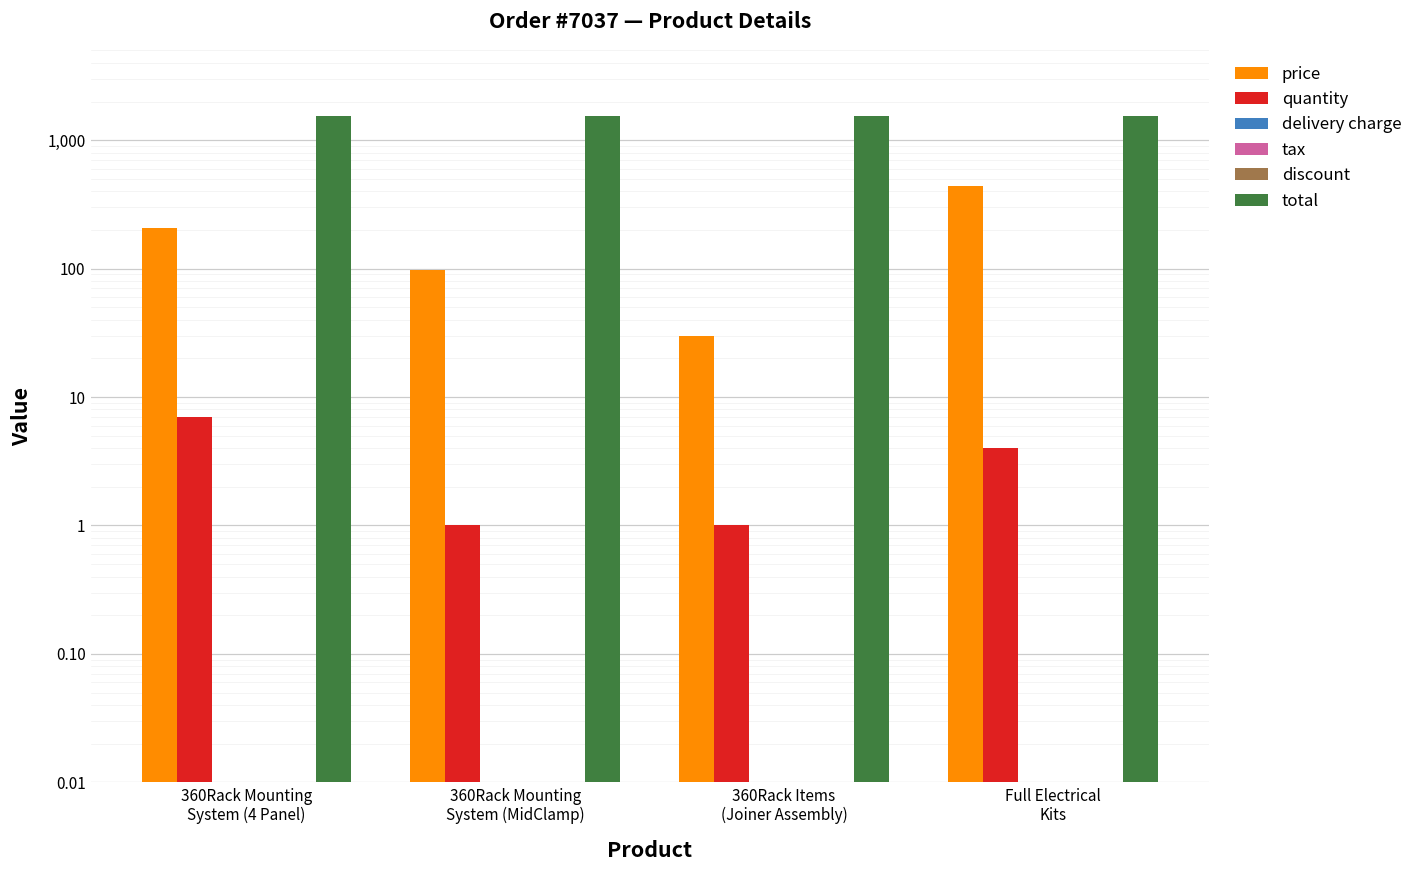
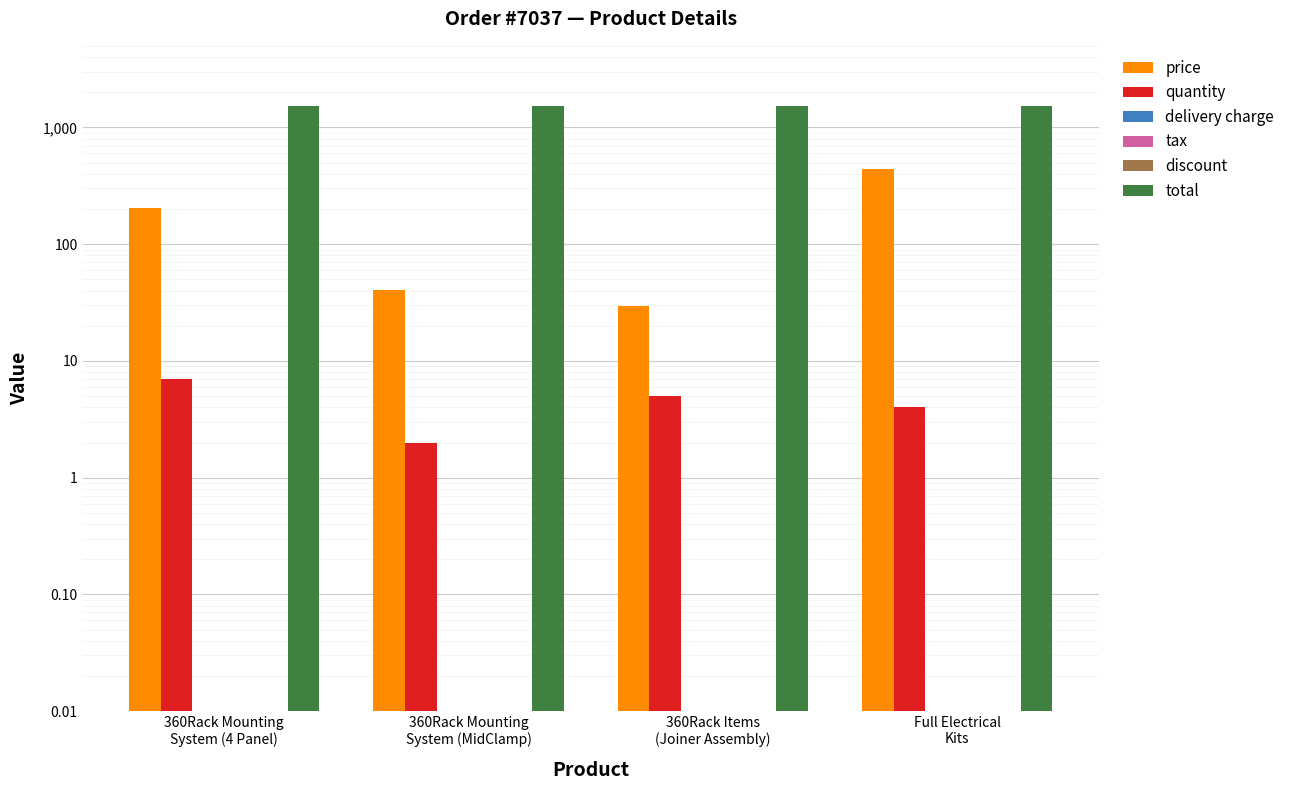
  {
    "price": {
      "360Rack Mounting System (4 Panel)": "210",
-     "360Rack Mounting System (MidClamp)": "100",
+     "360Rack Mounting System (MidClamp)": "41",
      "360Rack Items (Joiner Assembly)": "30",
      "Full Electrical Kits": "440"
    },
    "quantity": {
      "360Rack Mounting System (4 Panel)": "7",
-     "360Rack Mounting System (MidClamp)": "1",
-     "360Rack Items (Joiner Assembly)": "1",
+     "360Rack Mounting System (MidClamp)": "2",
+     "360Rack Items (Joiner Assembly)": "5",
      "Full Electrical Kits": "4"
    },
    "total": {
      "360Rack Mounting System (4 Panel)": "1,500",
      "360Rack Mounting System (MidClamp)": "1,500",
      "360Rack Items (Joiner Assembly)": "1,500",
      "Full Electrical Kits": "1,500"
    }
  }
